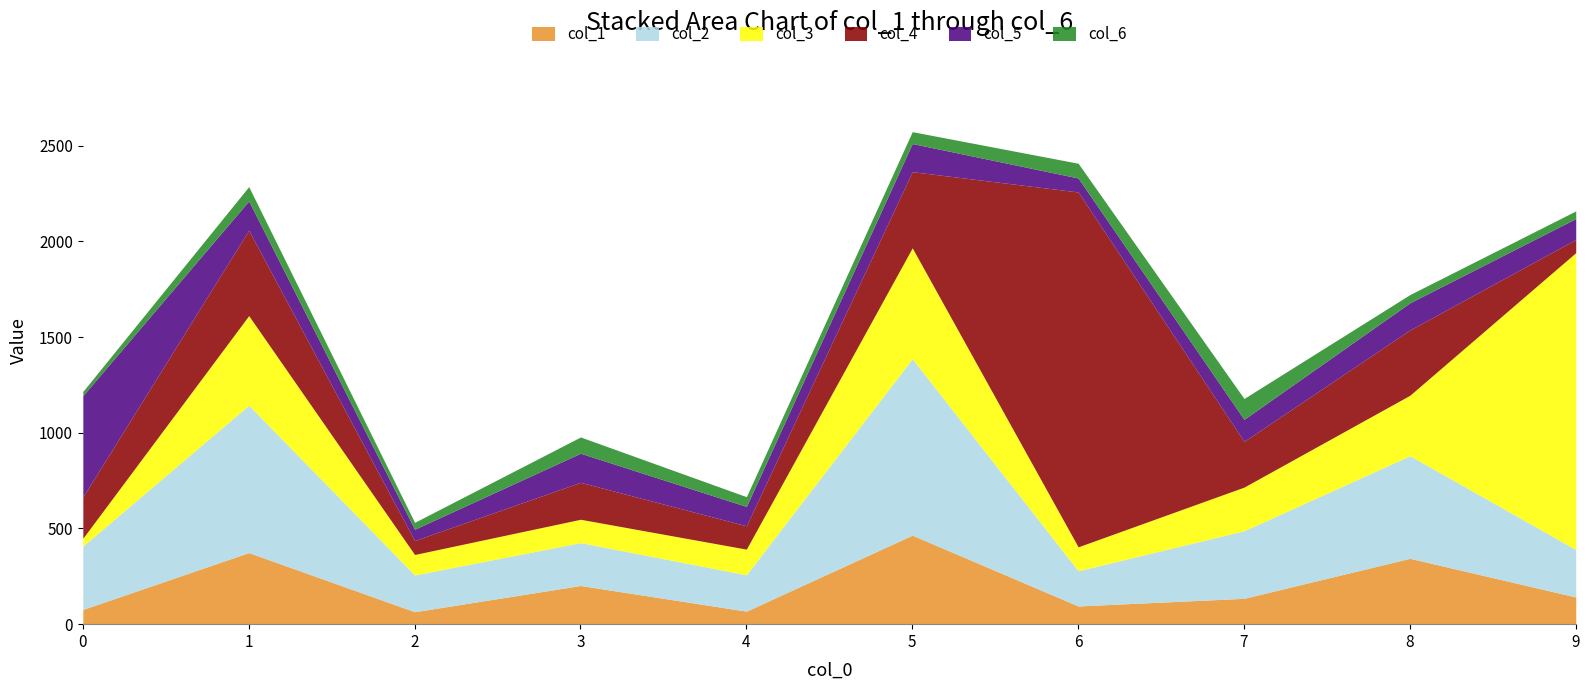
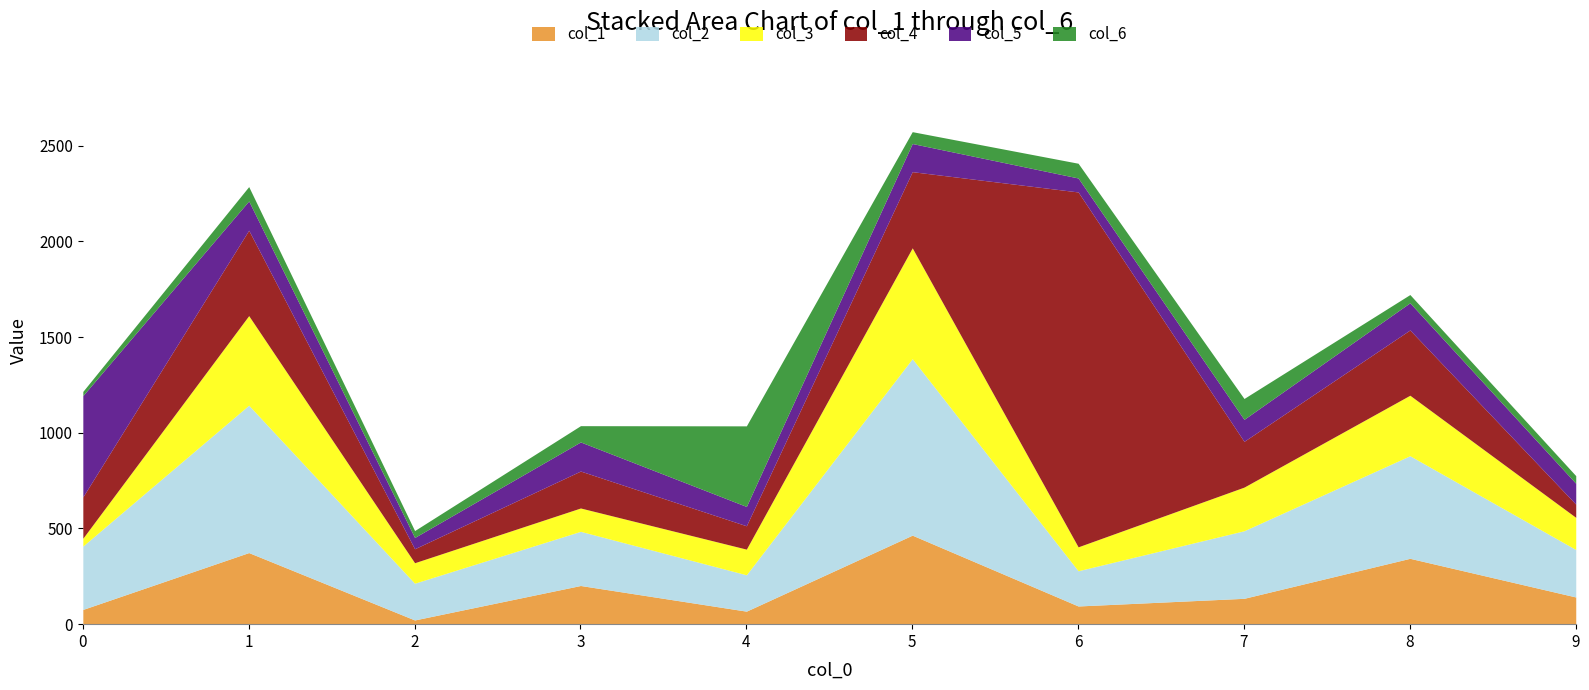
  {
    "col_1": {
      "0": 80,
      "1": 370,
-     "2": 70,
+     "2": 20,
      "3": 200,
      "4": 70,
      "5": 470,
      "6": 100,
      "7": 140,
      "8": 340,
      "9": 140
    },
    "col_2": {
      "0": 330,
      "1": 770,
      "2": 190,
-     "3": 220,
+     "3": 280,
      "4": 190,
      "5": 920,
      "6": 180,
      "7": 350,
      "8": 540,
      "9": 250
    },
    "col_3": {
      "0": 40,
      "1": 470,
      "2": 110,
      "3": 120,
      "4": 130,
      "5": 580,
      "6": 130,
      "7": 230,
      "8": 320,
-     "9": 1550
+     "9": 170
    },
    "col_4": {
      "0": 220,
      "1": 450,
      "2": 70,
      "3": 190,
      "4": 120,
      "5": 400,
      "6": 1850,
      "7": 240,
      "8": 340,
      "9": 70
    },
    "col_5": {
      "0": 530,
      "1": 150,
      "2": 60,
      "3": 150,
      "4": 100,
      "5": 150,
      "6": 70,
      "7": 120,
      "8": 140,
      "9": 110
    },
    "col_6": {
      "0": 20,
      "1": 80,
      "2": 40,
      "3": 90,
-     "4": 50,
+     "4": 420,
      "5": 60,
      "6": 80,
      "7": 110,
      "8": 40,
      "9": 40
    }
  }
